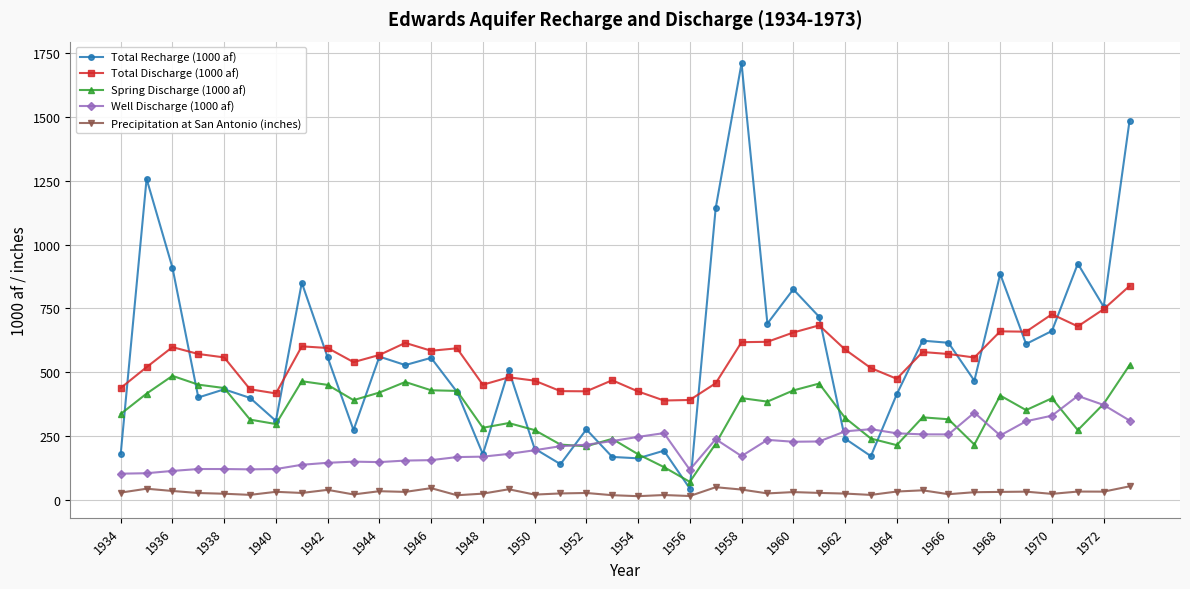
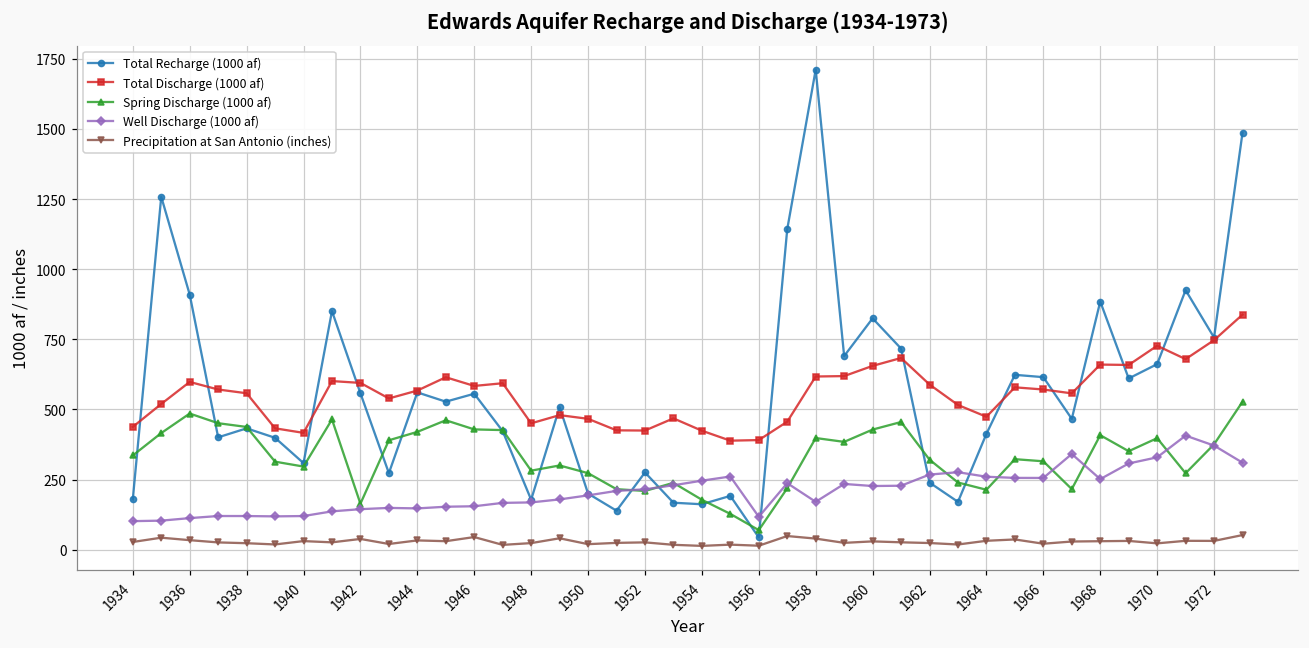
  {
    "Total Recharge (1000 af)": {
      "1934": 180,
      "1936": 910,
      "1940": 310,
      "1942": 560,
      "1946": 560,
      "1952": 280,
      "1954": 160,
      "1956": 40,
      "1958": 1710,
      "1960": 820,
      "1962": 240,
      "1964": 410,
      "1966": 620,
      "1968": 880,
      "1970": 660
    },
    "Total Discharge (1000 af)": {
      "1934": 440,
      "1936": 600,
      "1938": 560,
      "1940": 420,
      "1942": 590,
      "1946": 580,
      "1948": 450,
      "1950": 470,
      "1952": 420,
      "1954": 420,
      "1956": 390,
      "1958": 620,
      "1960": 660,
      "1962": 590,
      "1964": 470,
      "1966": 570,
      "1968": 660,
      "1970": 730
    },
    "Spring Discharge (1000 af)": {
      "1934": 340,
      "1936": 490,
      "1940": 300,
-     "1942": 450,
+     "1942": 160,
      "1944": 420,
      "1946": 430,
      "1948": 280,
      "1950": 270,
      "1954": 180,
      "1956": 70,
      "1958": 400,
      "1960": 430,
      "1962": 320,
      "1964": 210,
      "1966": 320,
      "1968": 410,
      "1970": 400
    },
    "Well Discharge (1000 af)": {
      "1934": 100,
      "1936": 110,
      "1938": 120,
      "1940": 120,
      "1942": 140,
      "1944": 150,
      "1946": 160,
      "1954": 250,
      "1956": 120,
      "1958": 170,
      "1960": 230,
      "1962": 270,
      "1964": 260,
      "1966": 260,
      "1968": 250,
      "1970": 330
    },
    "Precipitation at San Antonio (inches)": {
      "1934": 30,
      "1936": 30,
      "1938": 20,
      "1940": 30,
      "1942": 40,
      "1944": 30,
      "1946": 50,
      "1948": 20,
      "1950": 20,
      "1952": 30,
      "1954": 10,
      "1956": 10,
      "1958": 40,
      "1960": 30,
      "1962": 20,
      "1964": 30,
      "1966": 20,
      "1968": 30,
      "1970": 20,
      "1972": 30
    }
  }
